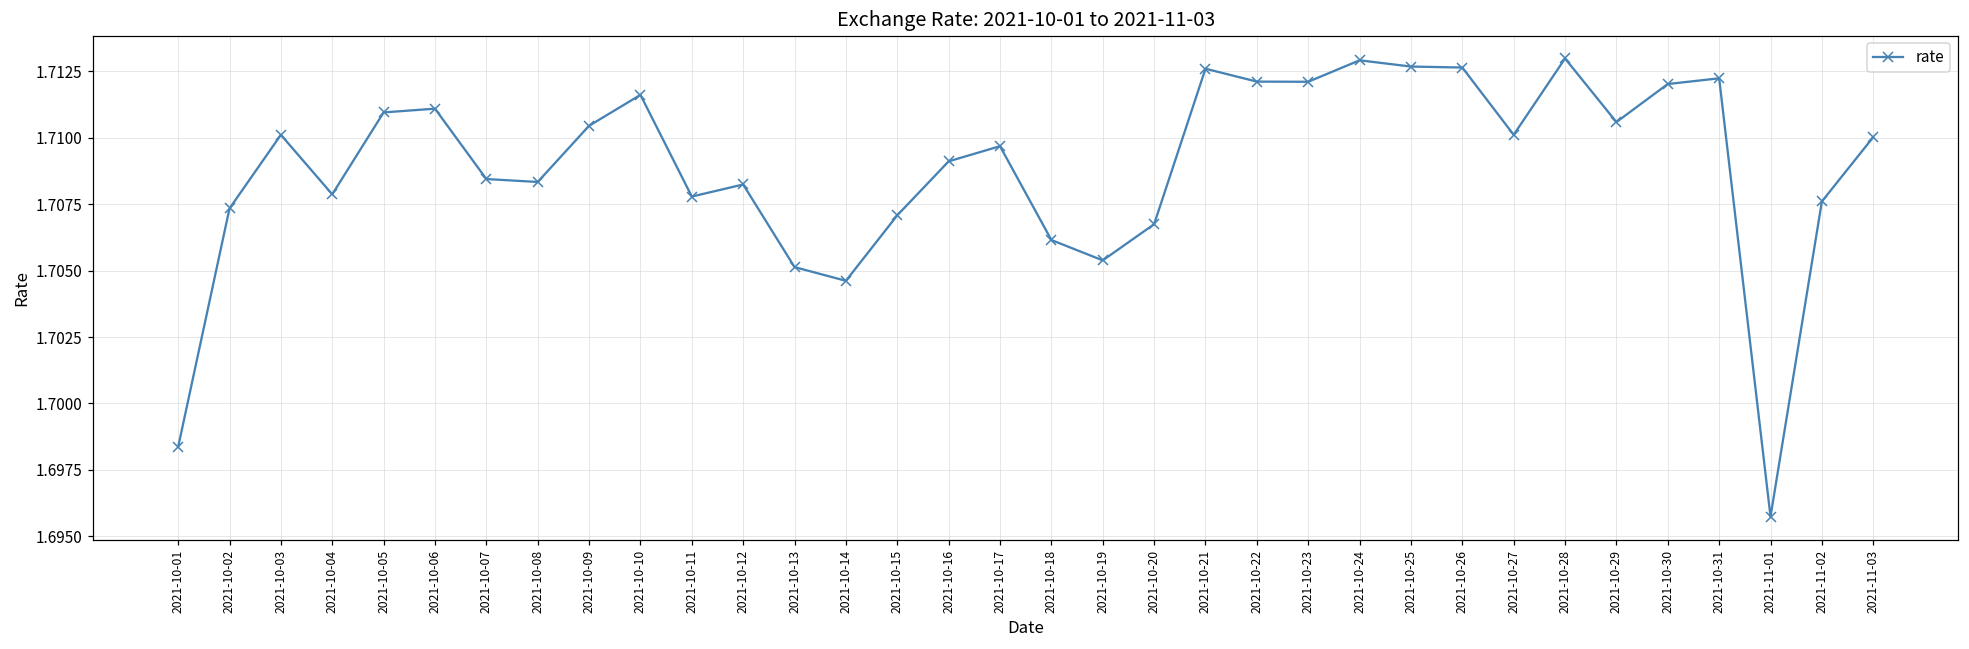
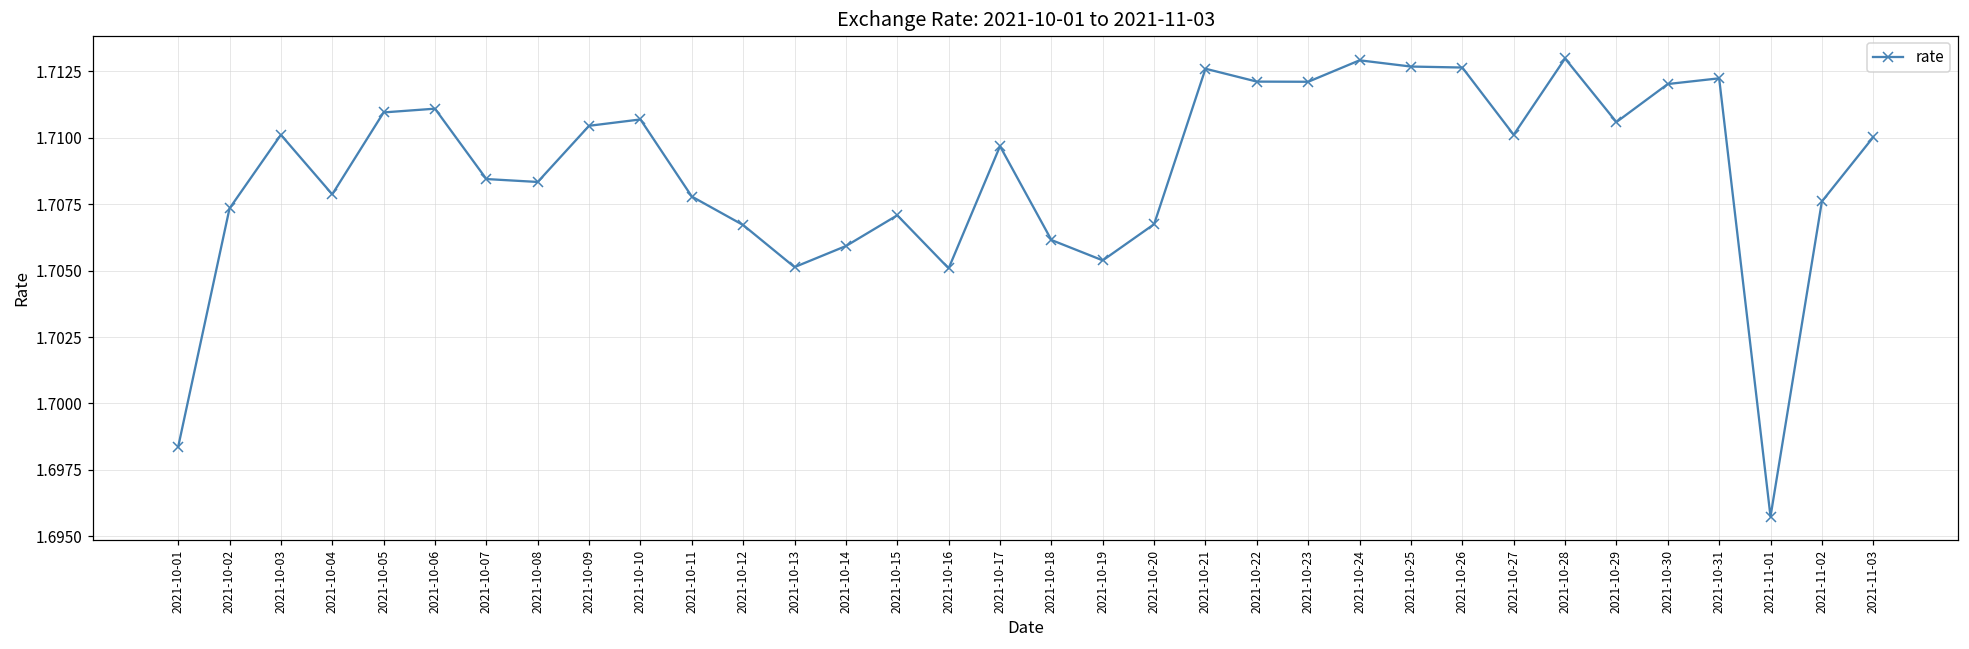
  {
    "2021-10-01": 1.6984,
    "2021-10-02": 1.7073,
    "2021-10-03": 1.7101,
    "2021-10-04": 1.7079,
    "2021-10-05": 1.7110,
    "2021-10-06": 1.7111,
    "2021-10-07": 1.7084,
    "2021-10-08": 1.7083,
    "2021-10-09": 1.7105,
-   "2021-10-10": 1.7116,
+   "2021-10-10": 1.7107,
    "2021-10-11": 1.7078,
-   "2021-10-12": 1.7082,
+   "2021-10-12": 1.7067,
    "2021-10-13": 1.7051,
-   "2021-10-14": 1.7046,
+   "2021-10-14": 1.7059,
    "2021-10-15": 1.7071,
-   "2021-10-16": 1.7091,
+   "2021-10-16": 1.7051,
    "2021-10-17": 1.7097,
    "2021-10-18": 1.7062,
    "2021-10-19": 1.7054,
    "2021-10-20": 1.7067,
    "2021-10-21": 1.7126,
    "2021-10-22": 1.7121,
    "2021-10-23": 1.7121,
    "2021-10-24": 1.7129,
    "2021-10-25": 1.7127,
    "2021-10-26": 1.7126,
    "2021-10-27": 1.7101,
    "2021-10-28": 1.7130,
    "2021-10-29": 1.7106,
    "2021-10-30": 1.7120,
    "2021-10-31": 1.7122,
    "2021-11-01": 1.6957,
    "2021-11-02": 1.7076,
    "2021-11-03": 1.7100
  }
